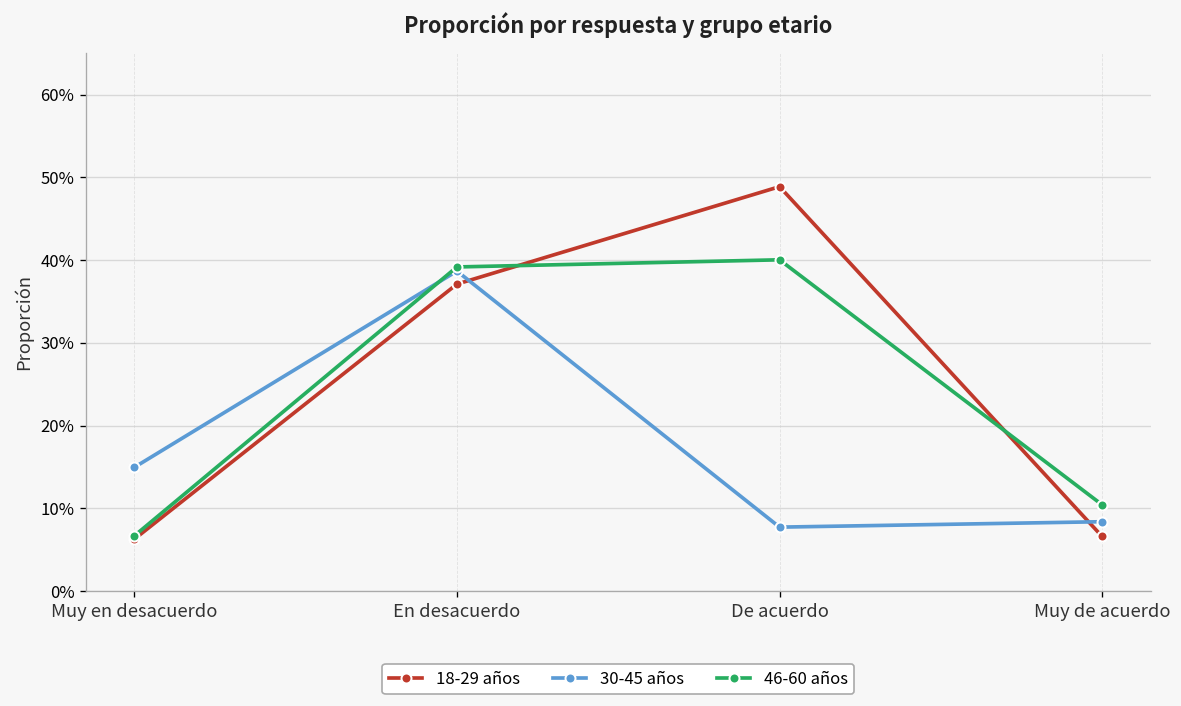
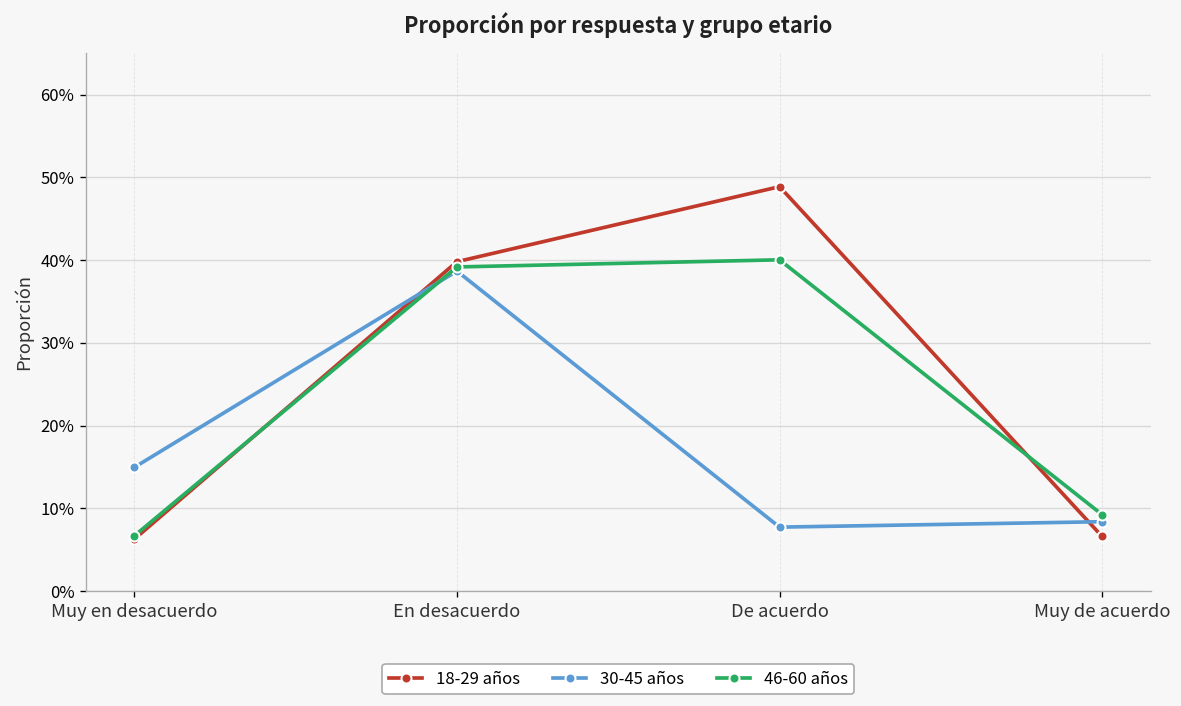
  {
    "18-29 años": {
      "Muy en desacuerdo": "6%",
-     "En desacuerdo": "37%",
+     "En desacuerdo": "40%",
      "De acuerdo": "49%",
      "Muy de acuerdo": "7%"
    },
    "30-45 años": {
      "Muy en desacuerdo": "15%",
      "En desacuerdo": "39%",
      "De acuerdo": "8%",
      "Muy de acuerdo": "8%"
    },
    "46-60 años": {
      "Muy en desacuerdo": "7%",
      "En desacuerdo": "39%",
      "De acuerdo": "40%",
-     "Muy de acuerdo": "10%"
+     "Muy de acuerdo": "9%"
    }
  }
